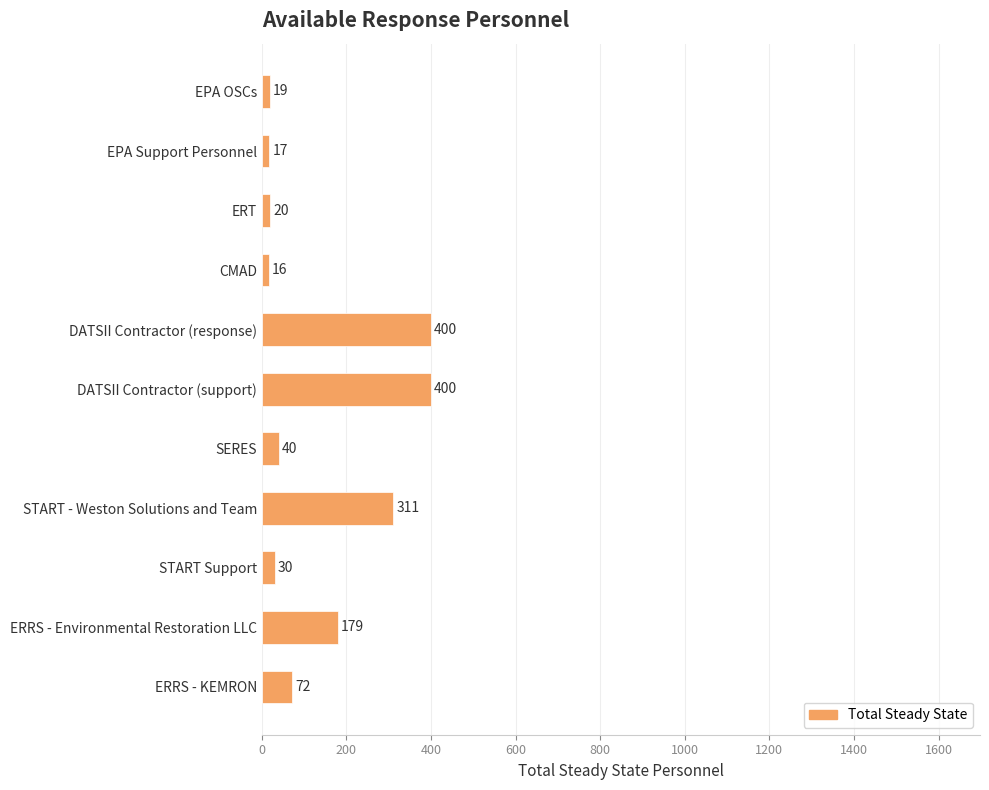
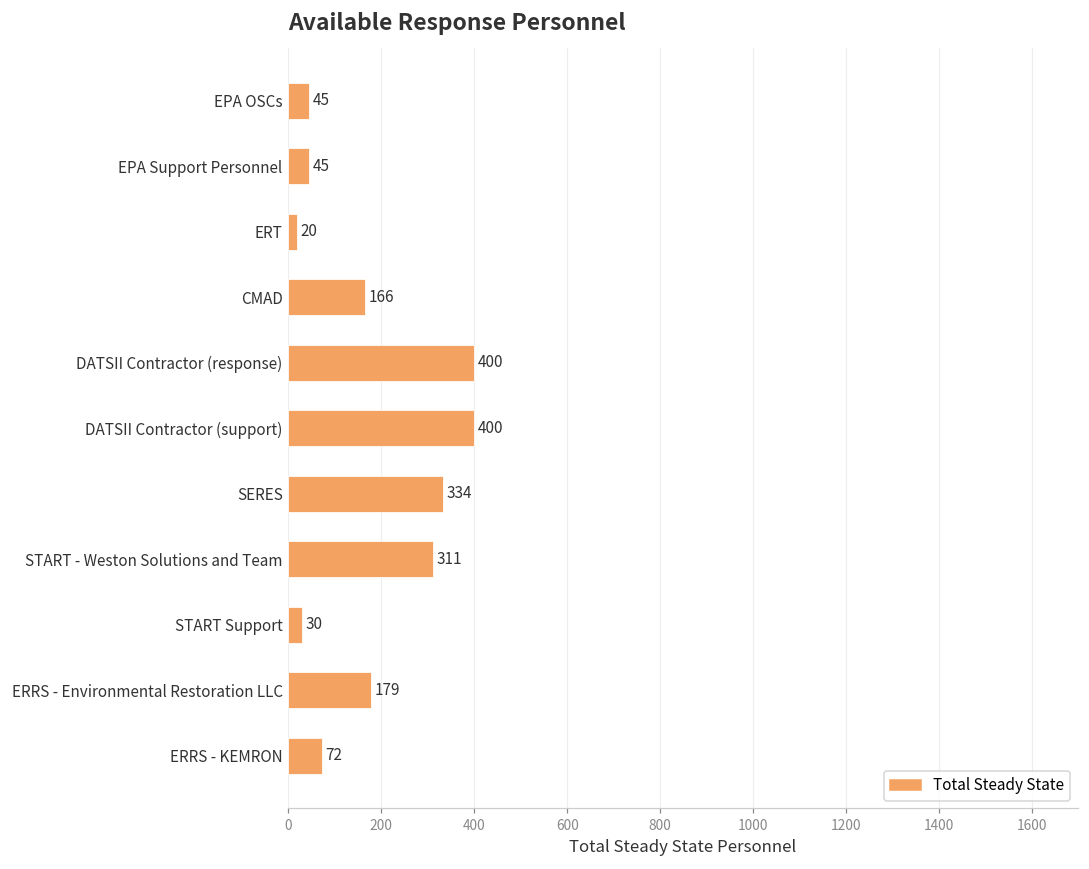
  {
-   "EPA OSCs": 19,
-   "EPA Support Personnel": 17,
+   "EPA OSCs": 45,
+   "EPA Support Personnel": 45,
    "ERT": 20,
-   "CMAD": 16,
+   "CMAD": 166,
    "DATSII Contractor (response)": 400,
    "DATSII Contractor (support)": 400,
-   "SERES": 40,
+   "SERES": 334,
    "START - Weston Solutions and Team": 311,
    "START Support": 30,
    "ERRS - Environmental Restoration LLC": 179,
    "ERRS - KEMRON": 72
  }
